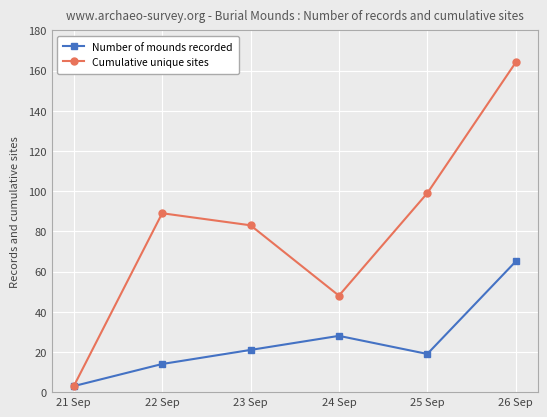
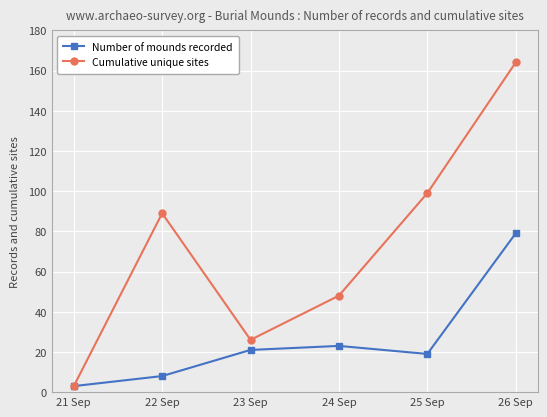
  {
    "Number of mounds recorded": {
-     "22 Sep": 14,
+     "22 Sep": 8,
      "23 Sep": 21,
-     "24 Sep": 28,
+     "24 Sep": 23,
      "25 Sep": 19,
-     "26 Sep": 65
+     "26 Sep": 79
    },
    "Cumulative unique sites": {
      "22 Sep": 89,
-     "23 Sep": 83,
+     "23 Sep": 26,
      "24 Sep": 48,
      "25 Sep": 99,
      "26 Sep": 164
    }
  }
